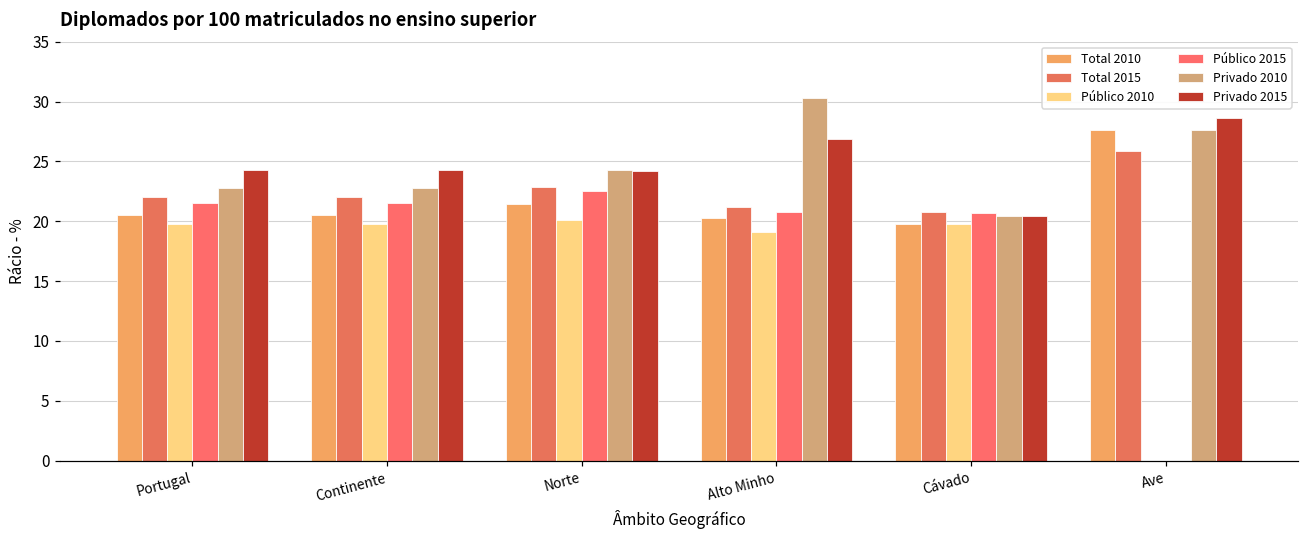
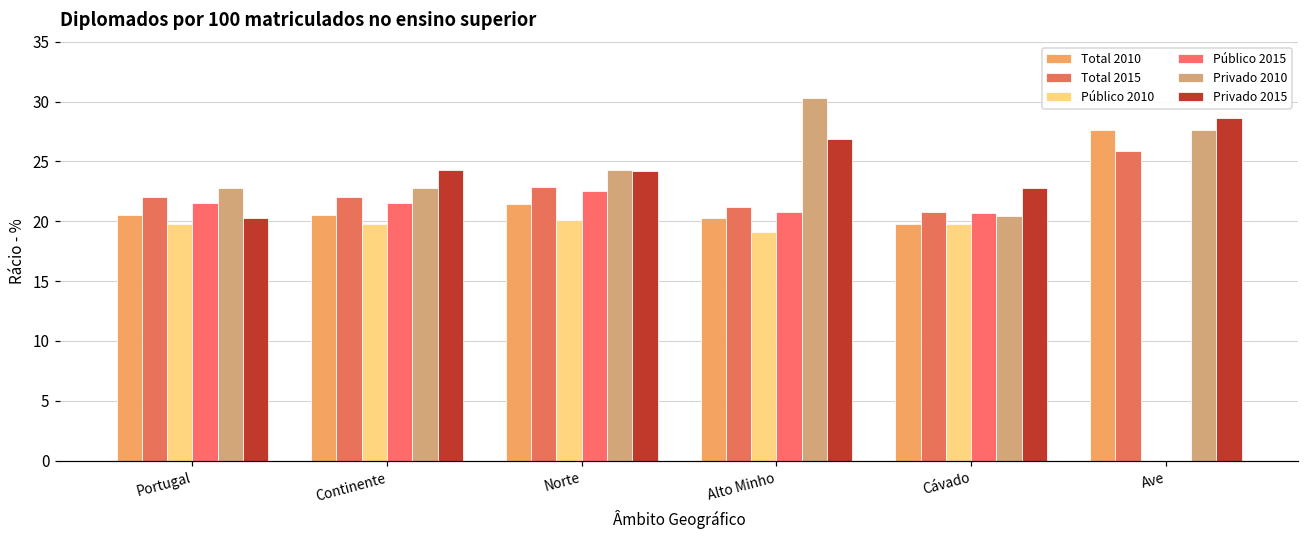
  {
    "Privado 2015": {
-     "Portugal": 24.3,
+     "Portugal": 20.3,
      "Continente": 24.3,
      "Norte": 24.2,
      "Alto Minho": 26.9,
-     "Cávado": 20.4,
+     "Cávado": 22.8,
      "Ave": 28.6
    }
  }
